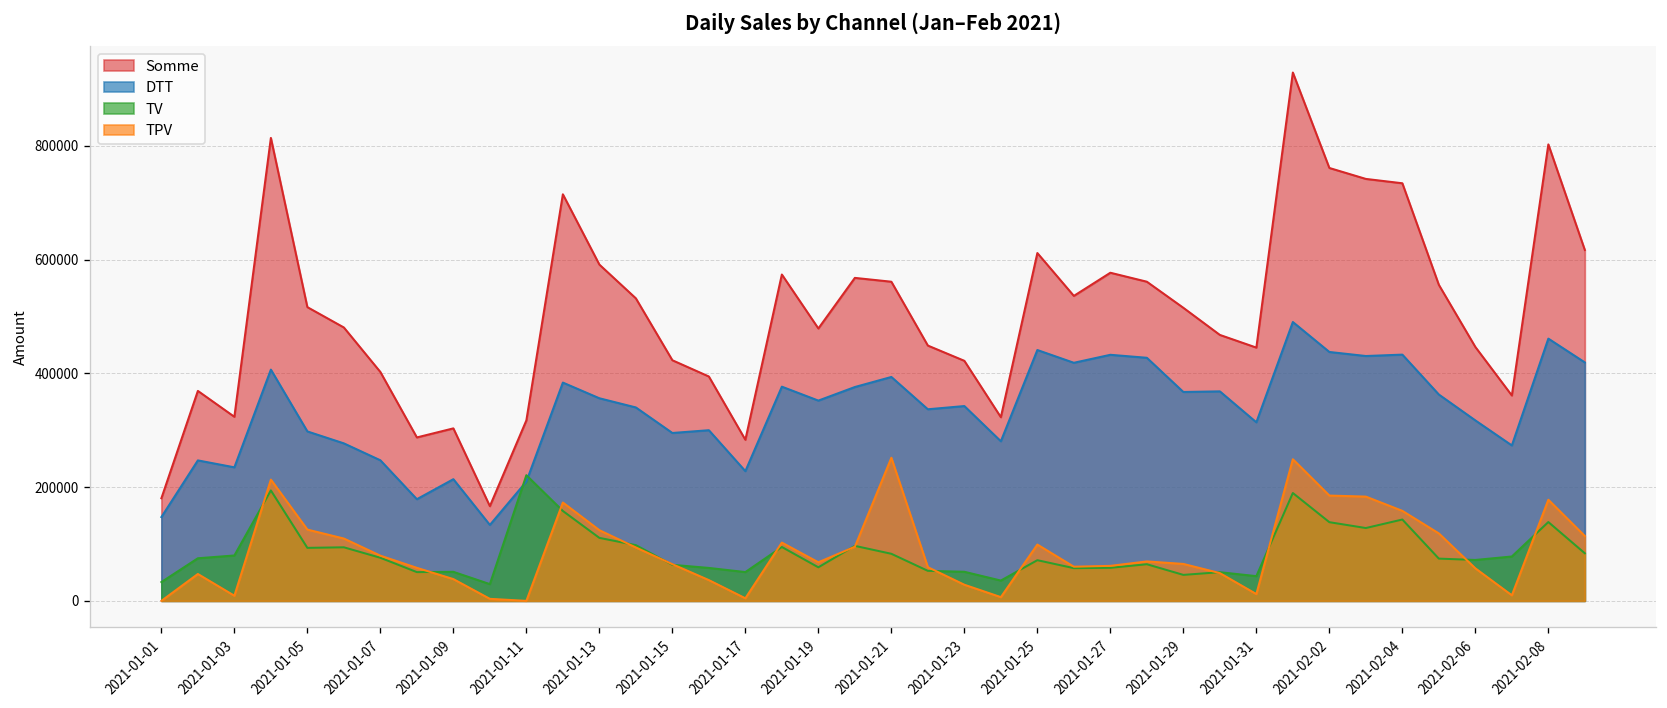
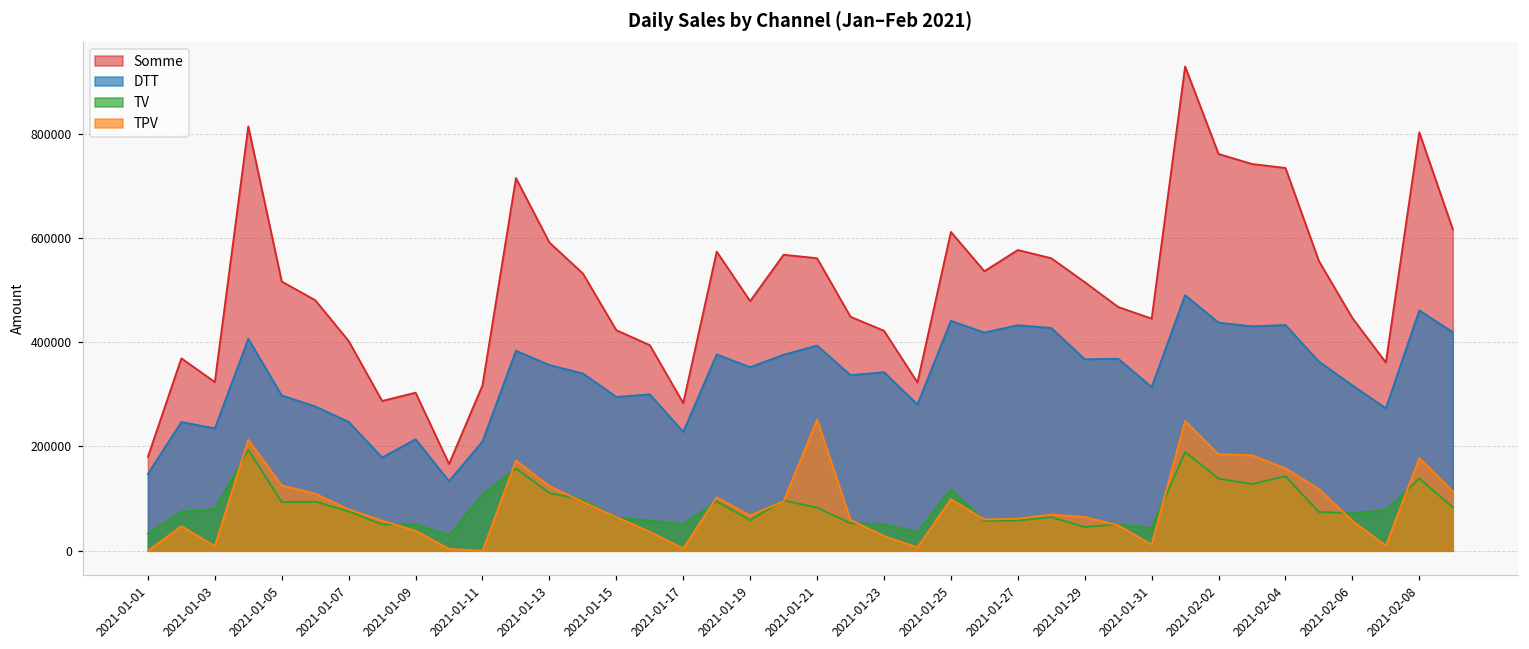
  {
    "Somme": {
      "2021-01-01": 180000,
      "2021-01-03": 320000,
      "2021-01-05": 520000,
      "2021-01-07": 400000,
      "2021-01-09": 300000,
      "2021-01-11": 320000,
      "2021-01-13": 590000,
      "2021-01-15": 420000,
      "2021-01-17": 280000,
      "2021-01-19": 480000,
      "2021-01-21": 560000,
      "2021-01-23": 420000,
      "2021-01-25": 610000,
      "2021-01-27": 580000,
      "2021-01-29": 520000,
      "2021-01-31": 450000,
      "2021-02-02": 760000,
      "2021-02-04": 730000,
      "2021-02-06": 450000,
      "2021-02-08": 800000
    },
    "DTT": {
      "2021-01-01": 150000,
      "2021-01-03": 230000,
      "2021-01-05": 300000,
      "2021-01-07": 250000,
      "2021-01-09": 210000,
      "2021-01-11": 210000,
      "2021-01-13": 360000,
      "2021-01-15": 300000,
      "2021-01-17": 230000,
      "2021-01-19": 350000,
      "2021-01-21": 390000,
      "2021-01-23": 340000,
      "2021-01-25": 440000,
      "2021-01-27": 430000,
      "2021-01-29": 370000,
      "2021-01-31": 310000,
      "2021-02-02": 440000,
      "2021-02-04": 430000,
      "2021-02-06": 320000,
      "2021-02-08": 460000
    },
    "TV": {
      "2021-01-01": 30000,
      "2021-01-03": 80000,
      "2021-01-05": 90000,
      "2021-01-09": 50000,
-     "2021-01-11": 220000,
+     "2021-01-11": 110000,
      "2021-01-13": 110000,
      "2021-01-17": 50000,
      "2021-01-19": 60000,
      "2021-01-21": 80000,
      "2021-01-23": 50000,
-     "2021-01-25": 70000,
+     "2021-01-25": 120000,
      "2021-01-29": 50000,
      "2021-01-31": 40000,
      "2021-02-02": 140000,
      "2021-02-04": 140000,
      "2021-02-06": 70000,
      "2021-02-08": 140000
    },
    "TPV": {
      "2021-01-01": 0,
      "2021-01-03": 10000,
      "2021-01-05": 130000,
      "2021-01-09": 40000,
      "2021-01-11": 0,
      "2021-01-13": 120000,
      "2021-01-17": 0,
      "2021-01-19": 70000,
      "2021-01-21": 250000,
      "2021-01-23": 30000,
      "2021-01-25": 100000,
      "2021-01-29": 60000,
      "2021-01-31": 10000,
      "2021-02-02": 190000,
      "2021-02-04": 160000,
      "2021-02-06": 60000,
      "2021-02-08": 180000
    }
  }
